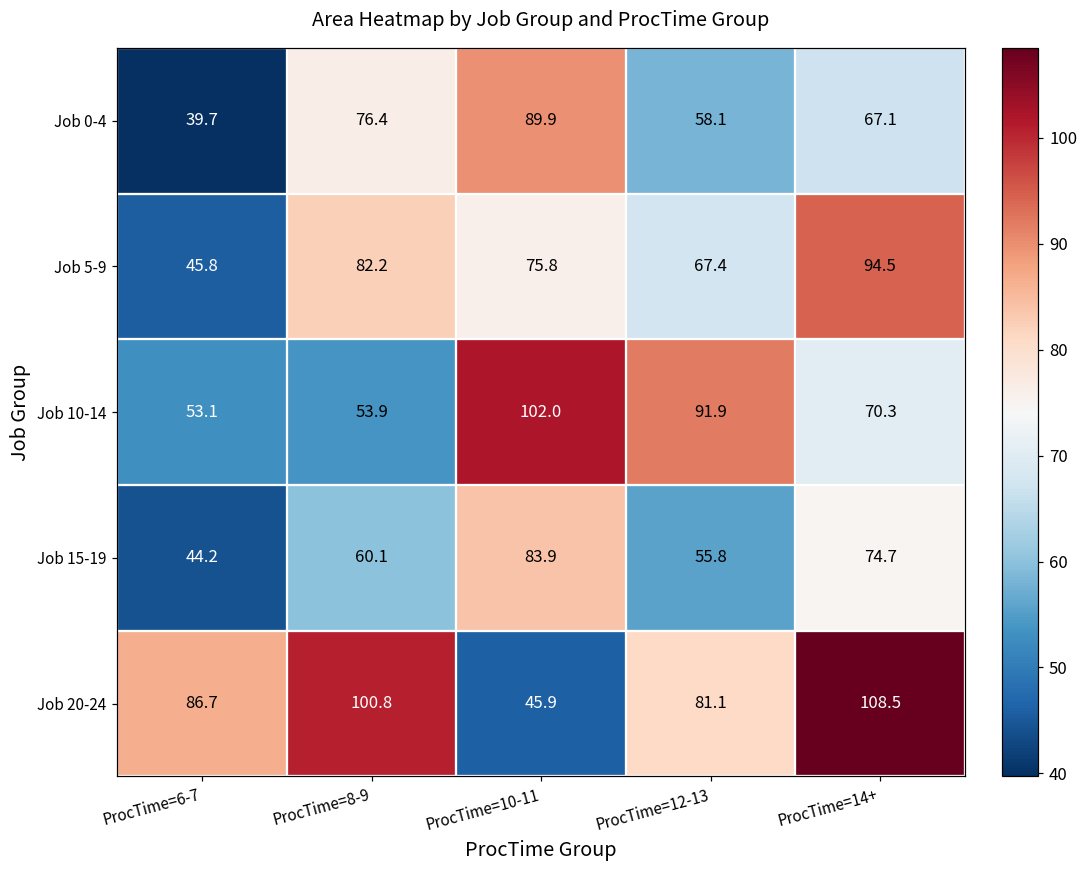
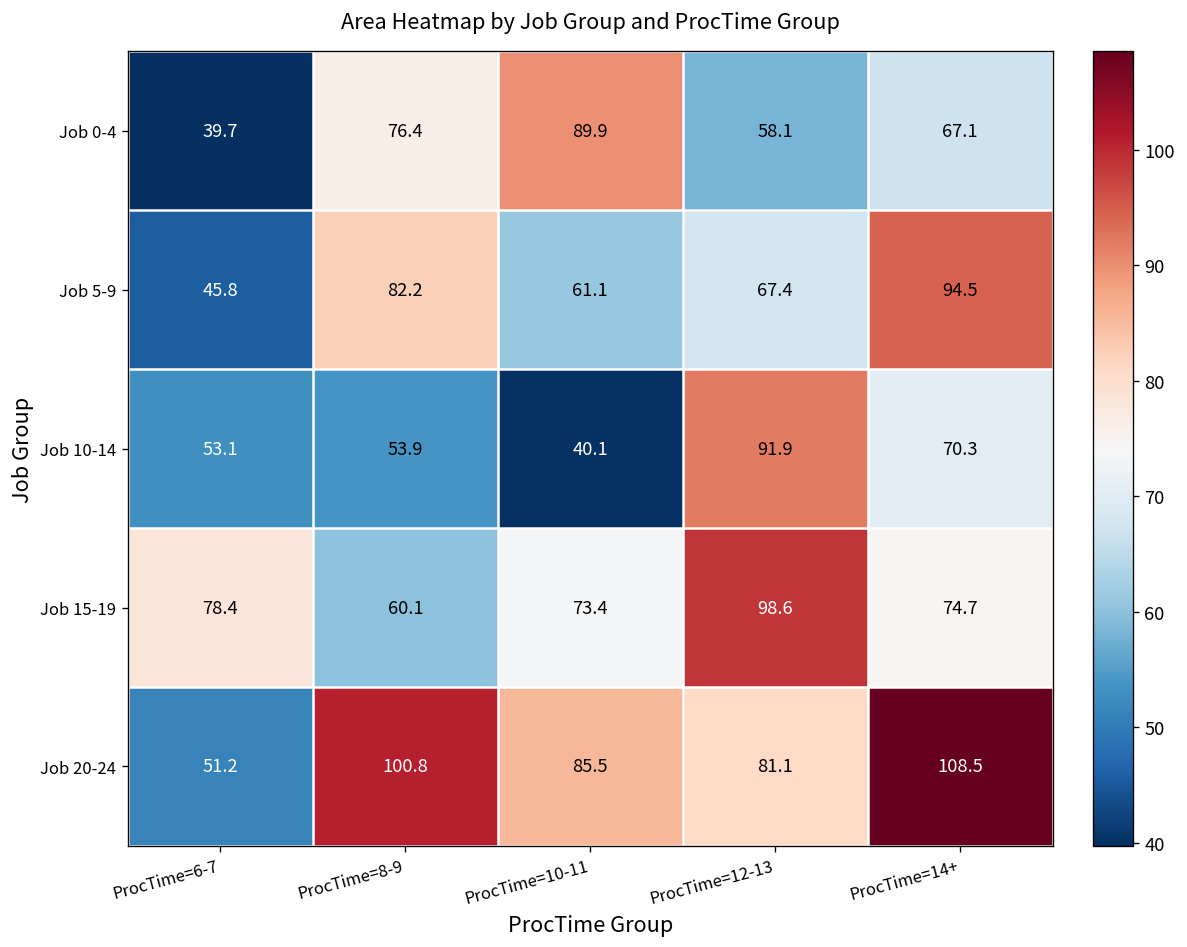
  {
    "Job 0-4": {
      "ProcTime=6-7": 39.7,
      "ProcTime=8-9": 76.4,
      "ProcTime=10-11": 89.9,
      "ProcTime=12-13": 58.1,
      "ProcTime=14+": 67.1
    },
    "Job 5-9": {
      "ProcTime=6-7": 45.8,
      "ProcTime=8-9": 82.2,
-     "ProcTime=10-11": 75.8,
+     "ProcTime=10-11": 61.1,
      "ProcTime=12-13": 67.4,
      "ProcTime=14+": 94.5
    },
    "Job 10-14": {
      "ProcTime=6-7": 53.1,
      "ProcTime=8-9": 53.9,
-     "ProcTime=10-11": 102.0,
+     "ProcTime=10-11": 40.1,
      "ProcTime=12-13": 91.9,
      "ProcTime=14+": 70.3
    },
    "Job 15-19": {
-     "ProcTime=6-7": 44.2,
+     "ProcTime=6-7": 78.4,
      "ProcTime=8-9": 60.1,
-     "ProcTime=10-11": 83.9,
-     "ProcTime=12-13": 55.8,
+     "ProcTime=10-11": 73.4,
+     "ProcTime=12-13": 98.6,
      "ProcTime=14+": 74.7
    },
    "Job 20-24": {
-     "ProcTime=6-7": 86.7,
+     "ProcTime=6-7": 51.2,
      "ProcTime=8-9": 100.8,
-     "ProcTime=10-11": 45.9,
+     "ProcTime=10-11": 85.5,
      "ProcTime=12-13": 81.1,
      "ProcTime=14+": 108.5
    }
  }
